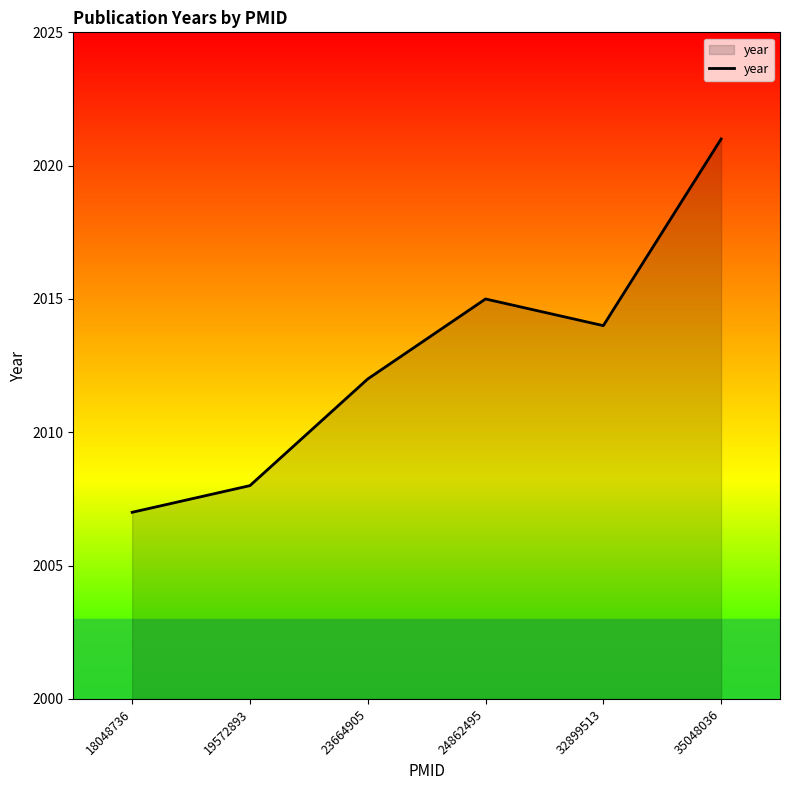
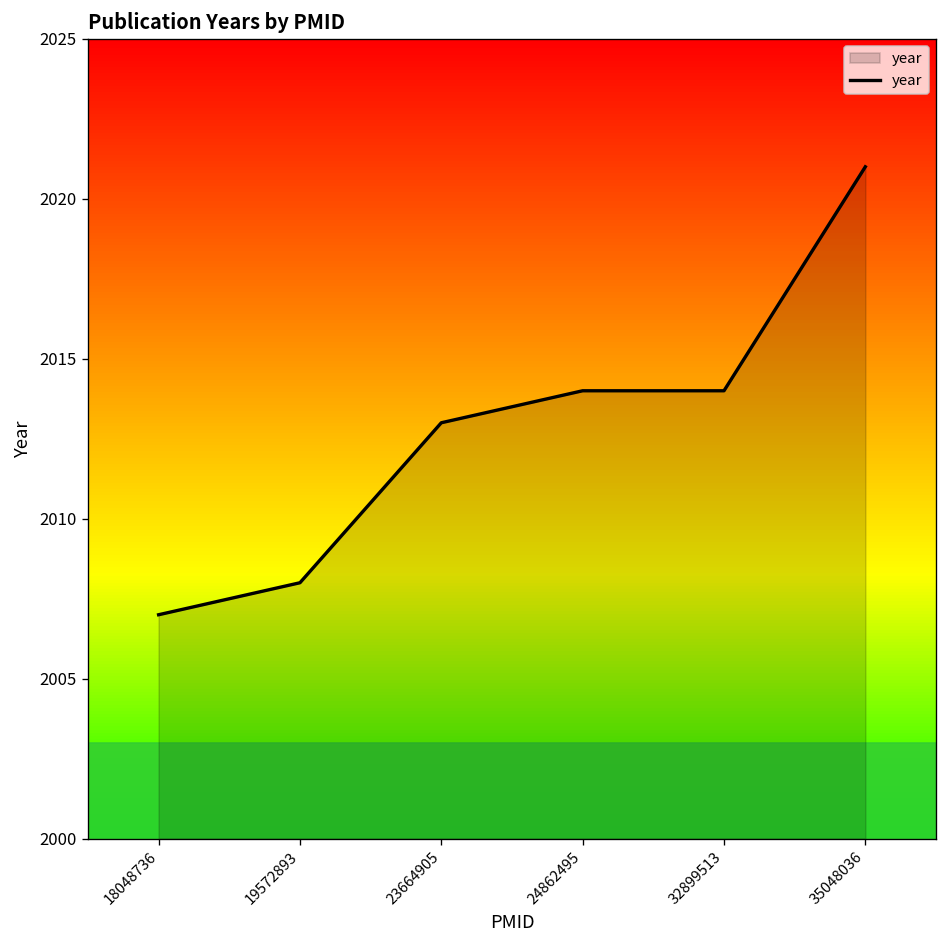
  {
    "18048736": 2007,
    "19572893": 2008,
-   "23664905": 2012,
-   "24862495": 2015,
+   "23664905": 2013,
+   "24862495": 2014,
    "32899513": 2014,
    "35048036": 2021
  }
